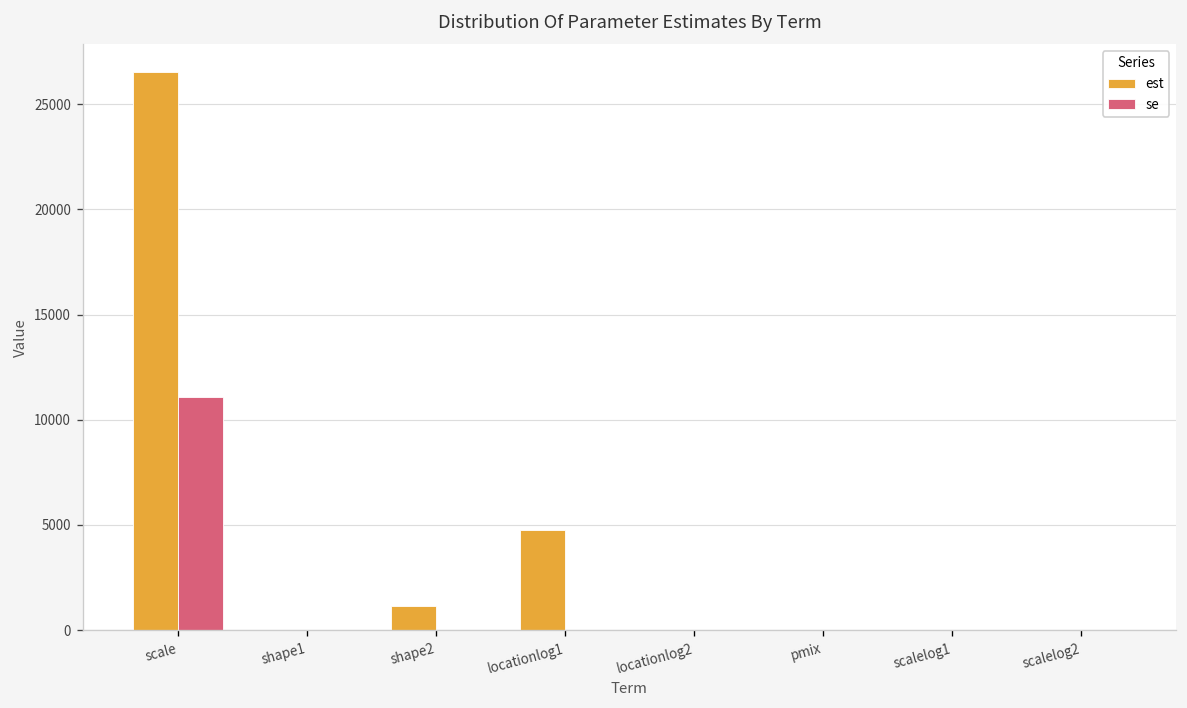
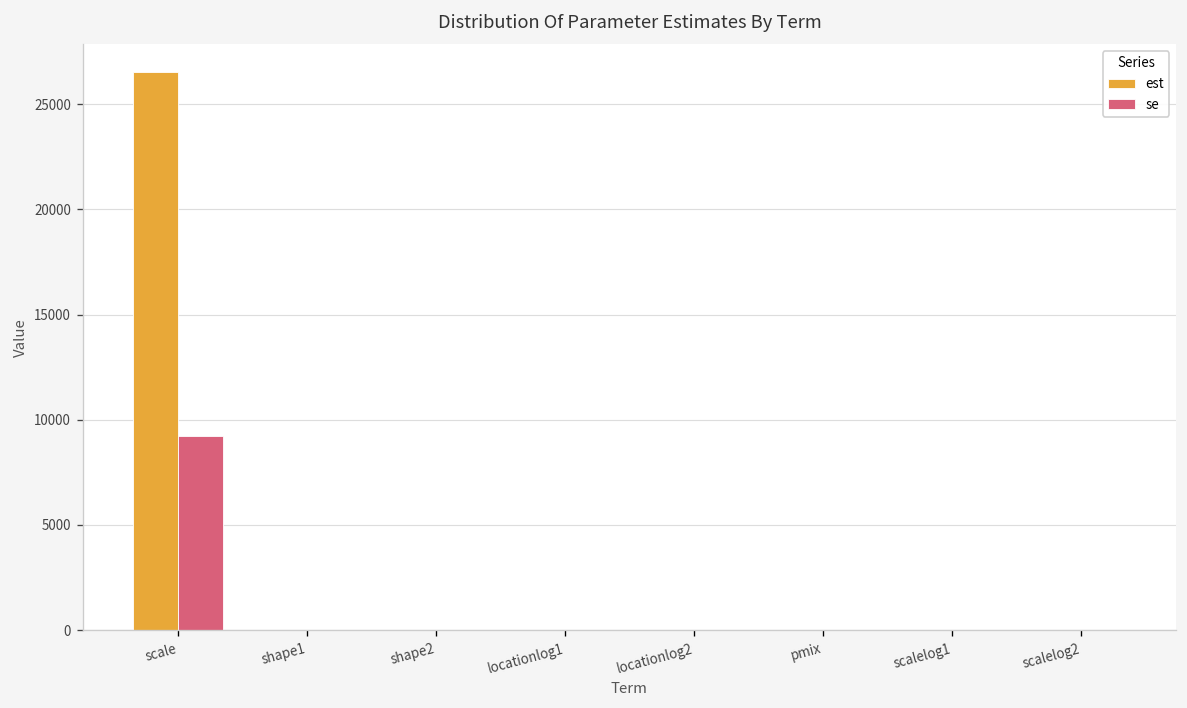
  {
    "est": {
      "scale": 26500,
-     "shape2": 1100,
-     "locationlog1": 4800
+     "shape2": 0,
+     "locationlog1": 0
    },
    "se": {
-     "scale": 11100
+     "scale": 9200
    }
  }
